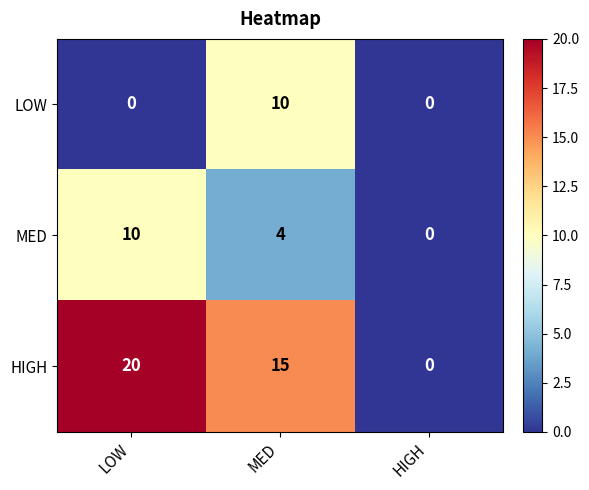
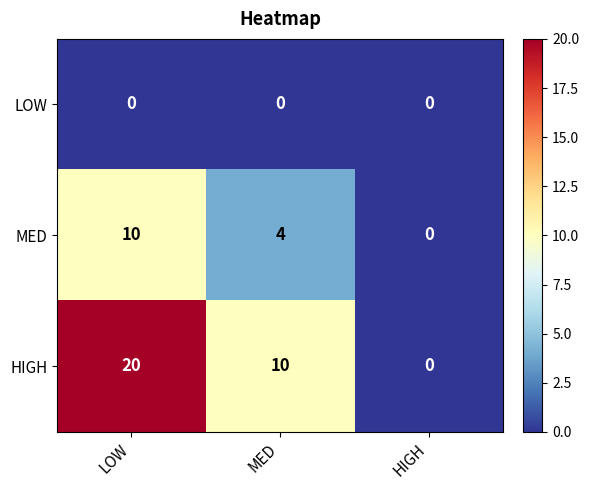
  {
    "LOW": {
      "LOW": 0,
-     "MED": 10,
+     "MED": 0,
      "HIGH": 0
    },
    "MED": {
      "LOW": 10,
      "MED": 4,
      "HIGH": 0
    },
    "HIGH": {
      "LOW": 20,
-     "MED": 15,
+     "MED": 10,
      "HIGH": 0
    }
  }
